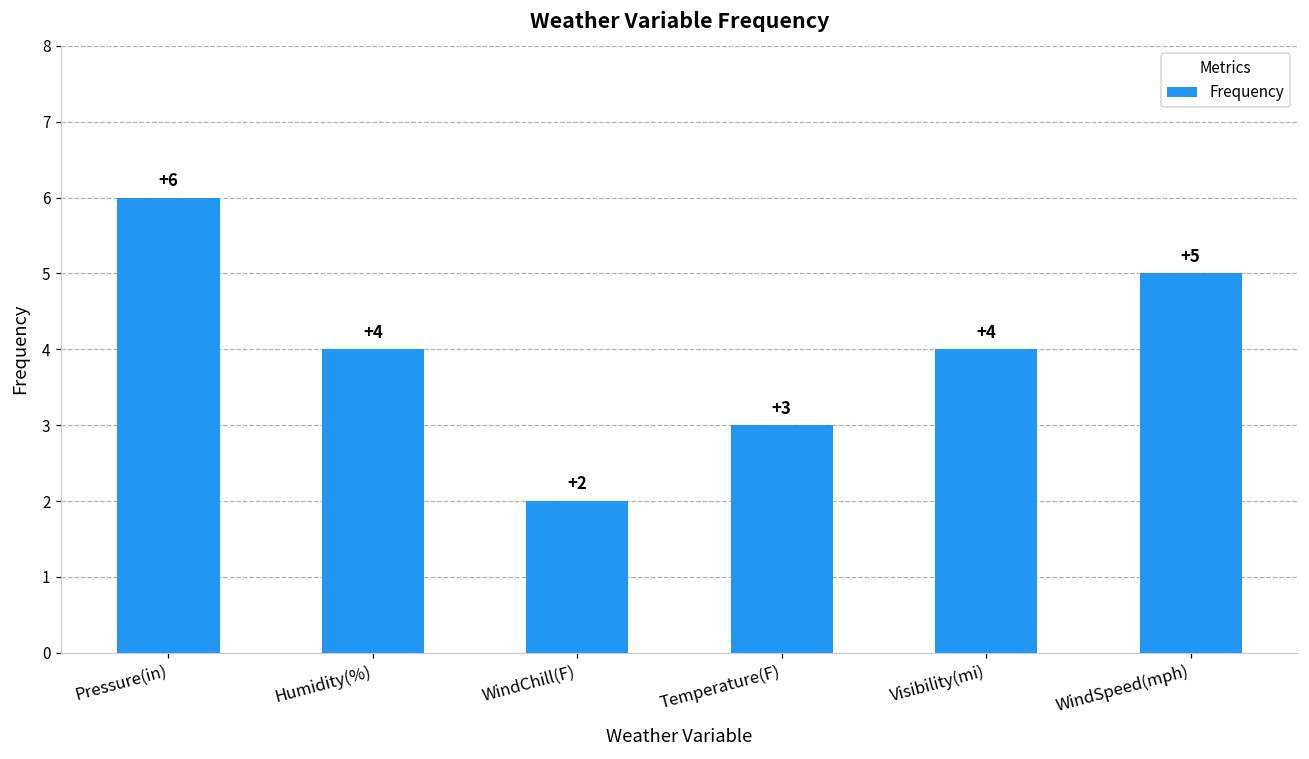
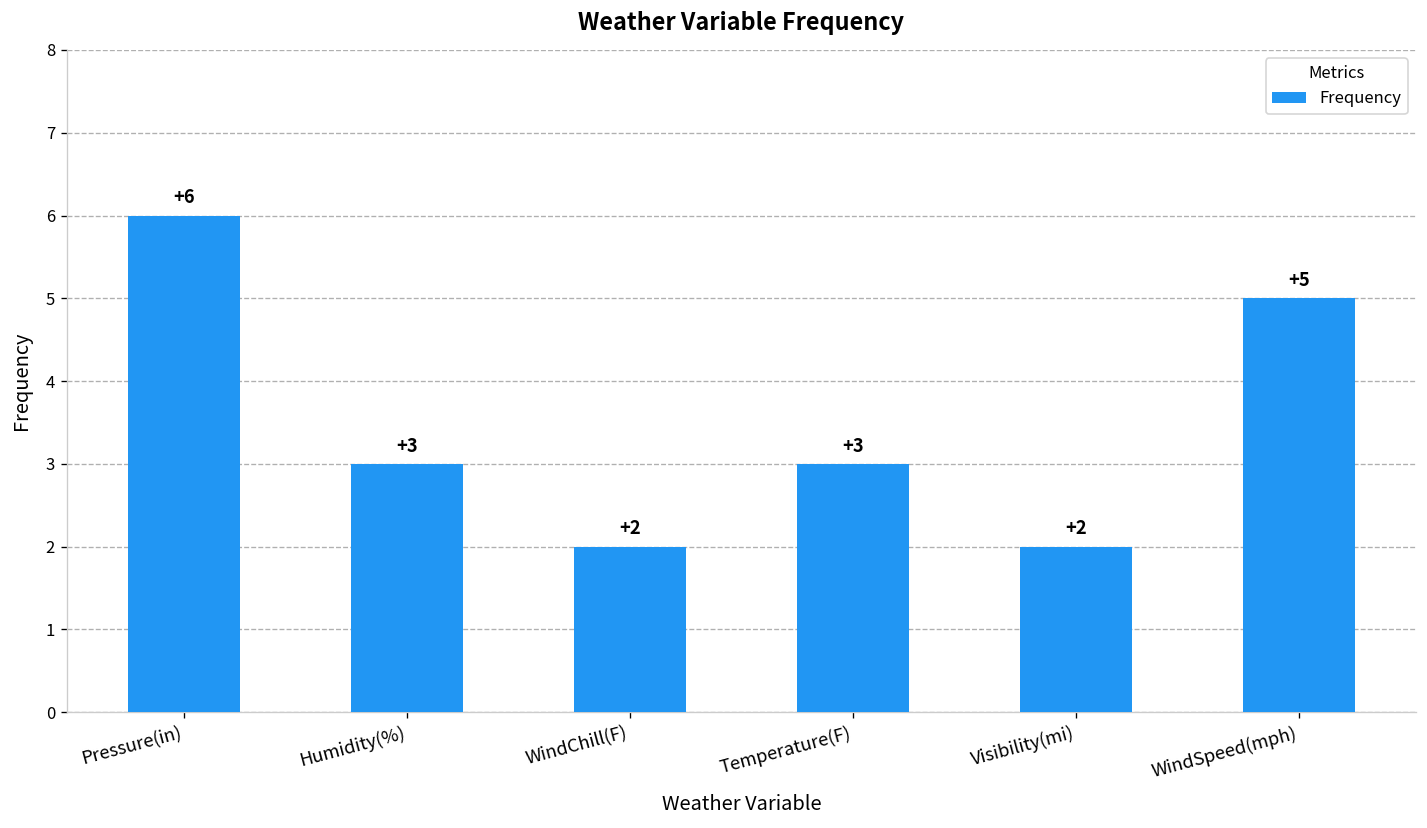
  {
    "Pressure(in)": "+6",
-   "Humidity(%)": "+4",
+   "Humidity(%)": "+3",
    "WindChill(F)": "+2",
    "Temperature(F)": "+3",
-   "Visibility(mi)": "+4",
+   "Visibility(mi)": "+2",
    "WindSpeed(mph)": "+5"
  }
